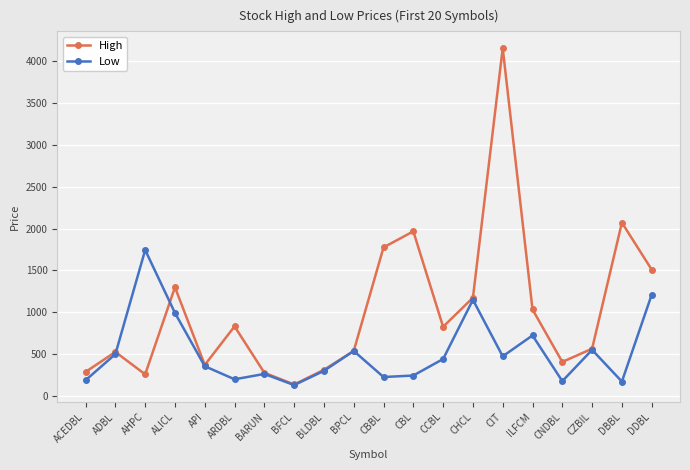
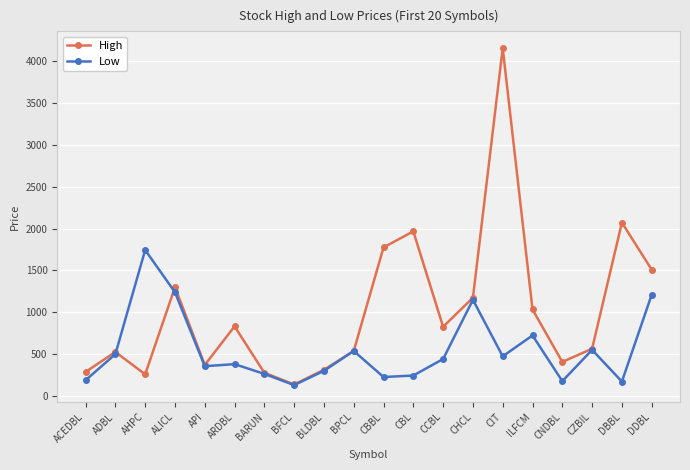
  {
    "High": {
      "ACEDBL": 300,
      "AHPC": 300,
      "ALICL": 1300,
      "ARDBL": 800,
      "CBBL": 1800,
      "CBL": 2000,
      "CCBL": 800,
      "CIT": 4200,
      "ILFCM": 1000,
      "CNDBL": 400,
      "DBBL": 2100,
      "DDBL": 1500
    },
    "Low": {
      "ACEDBL": 200,
      "AHPC": 1700,
-     "ALICL": 1000,
-     "ARDBL": 200,
+     "ALICL": 1200,
+     "ARDBL": 400,
      "CBBL": 200,
      "CBL": 200,
      "CCBL": 400,
      "CIT": 500,
      "ILFCM": 700,
      "CNDBL": 200,
      "DBBL": 200,
      "DDBL": 1200
    }
  }
